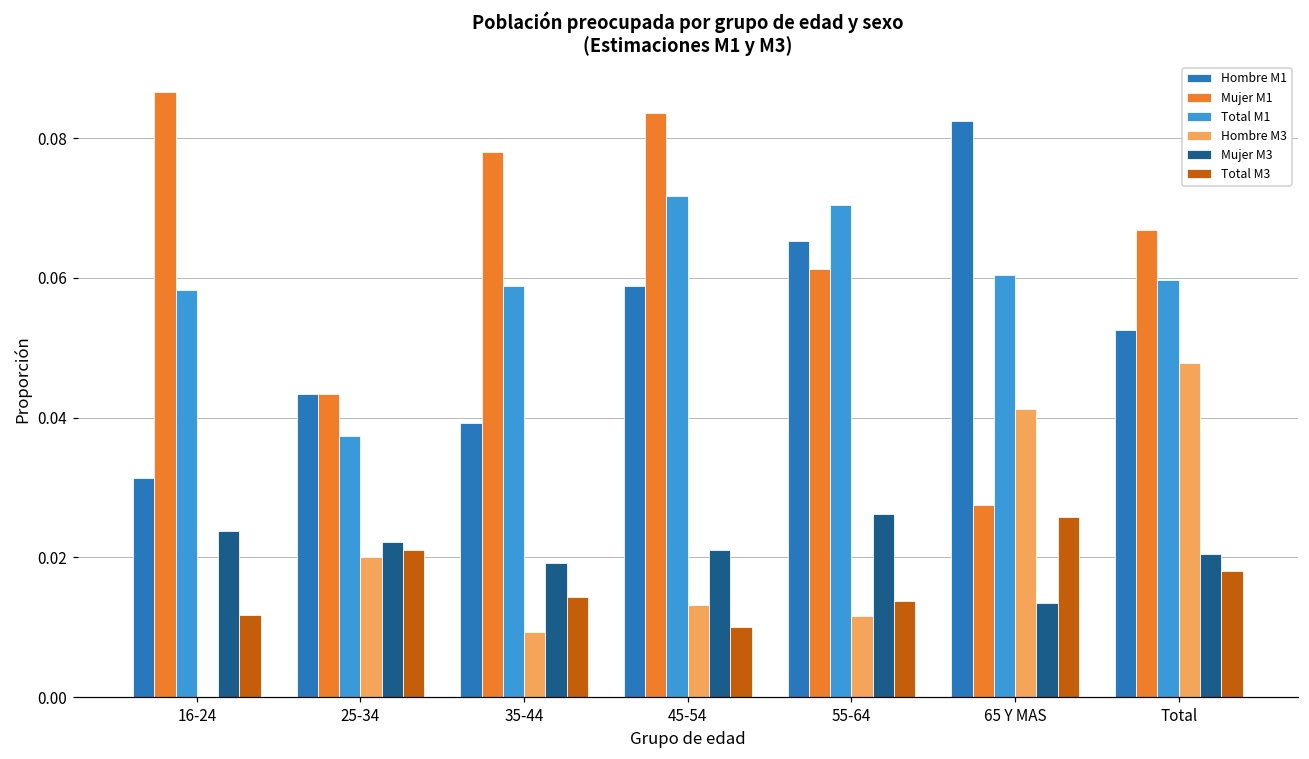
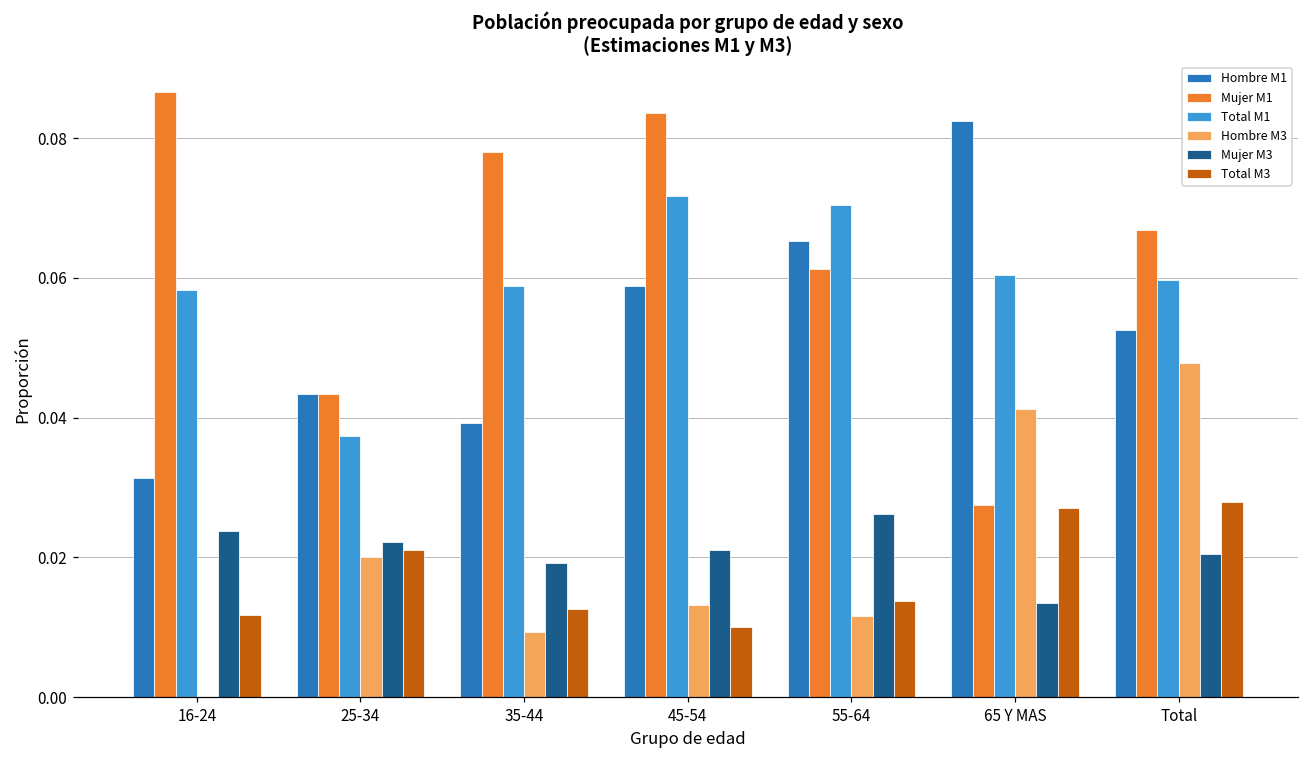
  {
    "Mujer M1": {
      "16-24": 0.087,
      "25-34": 0.043,
      "35-44": 0.078,
      "45-54": 0.084,
      "55-64": 0.061,
      "65 Y MAS": 0.028,
      "Total": 0.067
    },
    "Hombre M3": {
      "16-24": 0.000,
      "25-34": 0.020,
      "35-44": 0.009,
      "45-54": 0.013,
      "55-64": 0.012,
      "65 Y MAS": 0.041,
      "Total": 0.048
    },
    "Total M3": {
      "16-24": 0.012,
      "25-34": 0.021,
-     "35-44": 0.014,
+     "35-44": 0.013,
      "45-54": 0.010,
      "55-64": 0.014,
-     "65 Y MAS": 0.026,
-     "Total": 0.018
+     "65 Y MAS": 0.027,
+     "Total": 0.028
    }
  }
